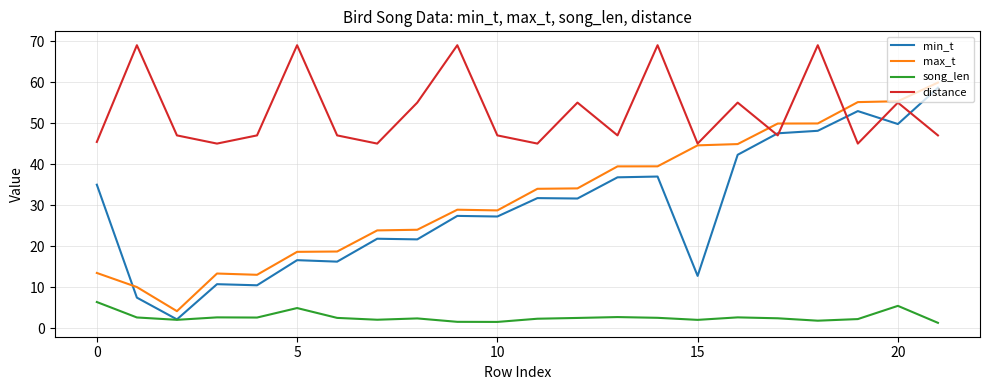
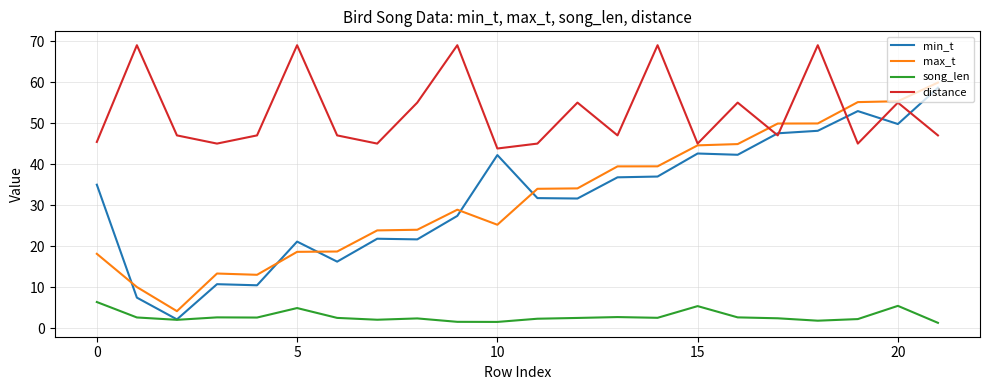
  {
    "min_t": {
      "0": 35,
-     "5": 17,
-     "10": 27,
-     "15": 13,
+     "5": 21,
+     "10": 42,
+     "15": 43,
      "20": 50
    },
    "max_t": {
-     "0": 13,
+     "0": 18,
      "5": 19,
-     "10": 29
+     "10": 25
    },
    "song_len": {
      "0": 6,
      "5": 5,
      "10": 1,
-     "15": 2,
+     "15": 5,
      "20": 5
    },
    "distance": {
      "0": 45,
      "5": 69,
-     "10": 47
+     "10": 44
    }
  }
